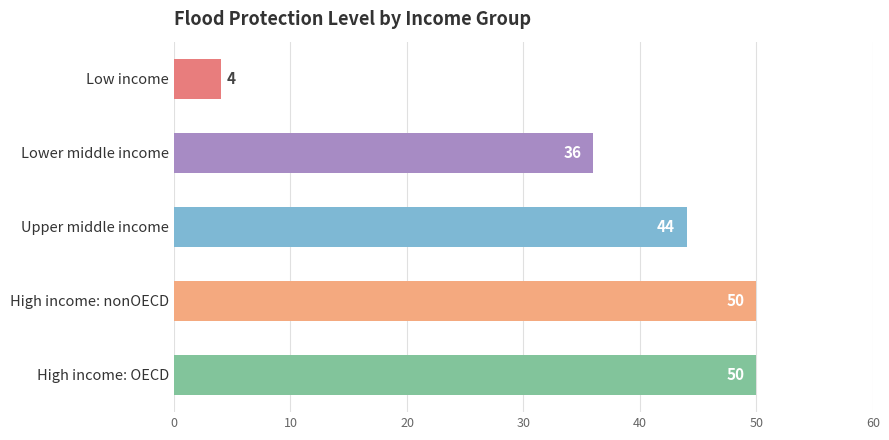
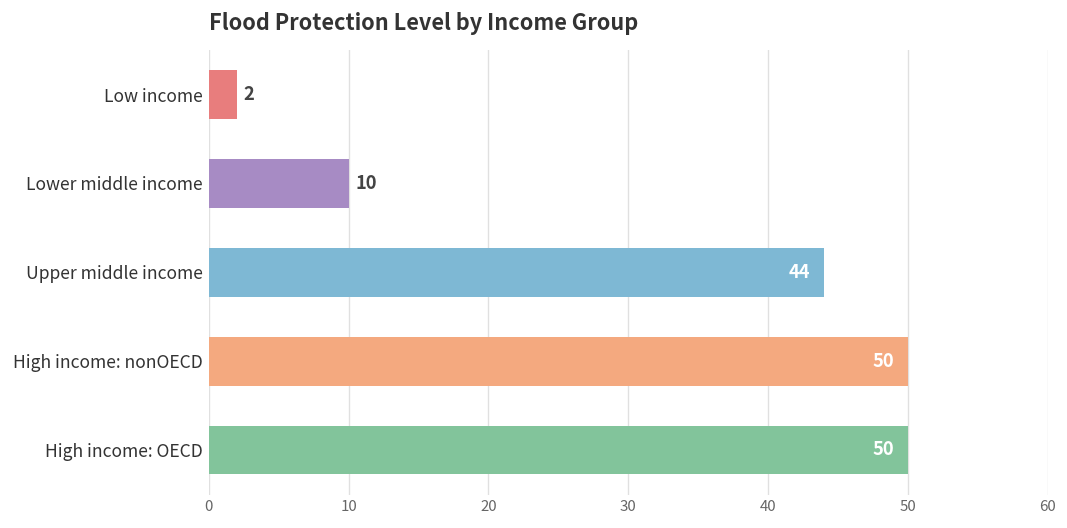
  {
-   "Low income": 4,
-   "Lower middle income": 36,
+   "Low income": 2,
+   "Lower middle income": 10,
    "Upper middle income": 44,
    "High income: nonOECD": 50,
    "High income: OECD": 50
  }
